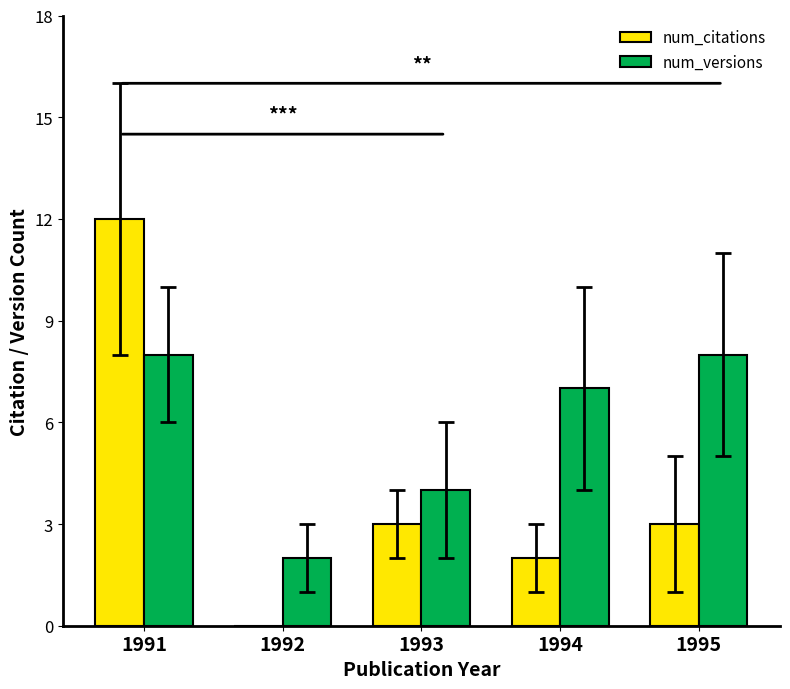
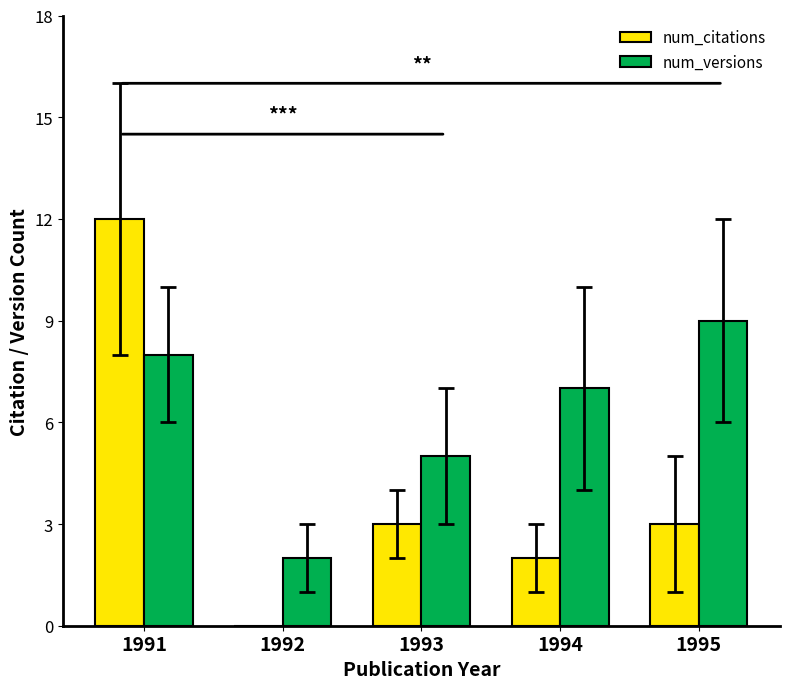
  {
    "num_citations": {
      "1991": 12,
      "1992": 0,
      "1993": 3,
      "1994": 2,
      "1995": 3
    },
    "num_versions": {
      "1991": 8,
      "1992": 2,
-     "1993": 4,
+     "1993": 5,
      "1994": 7,
-     "1995": 8
+     "1995": 9
    }
  }
